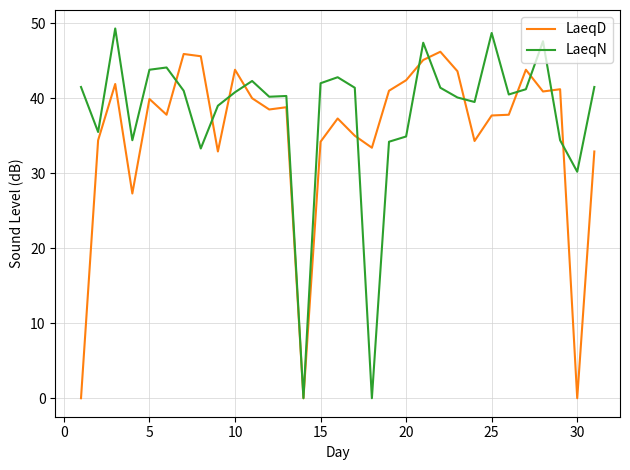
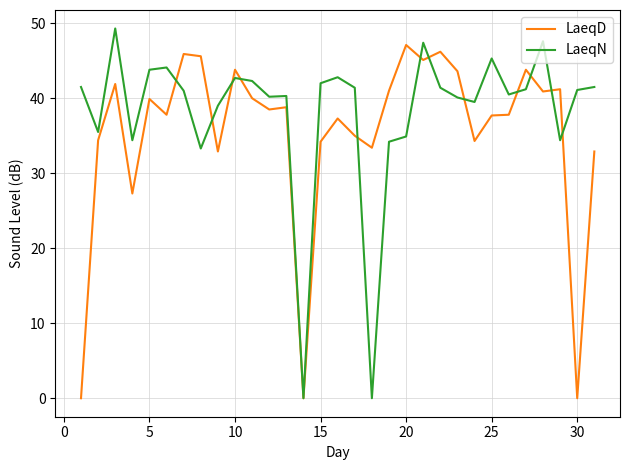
  {
    "LaeqD": {
      "5": 40,
      "10": 44,
      "15": 34,
-     "20": 42,
+     "20": 47,
      "25": 38,
      "30": 0
    },
    "LaeqN": {
      "5": 44,
-     "10": 41,
+     "10": 43,
      "15": 42,
      "20": 35,
-     "25": 49,
-     "30": 30
+     "25": 45,
+     "30": 41
    }
  }
